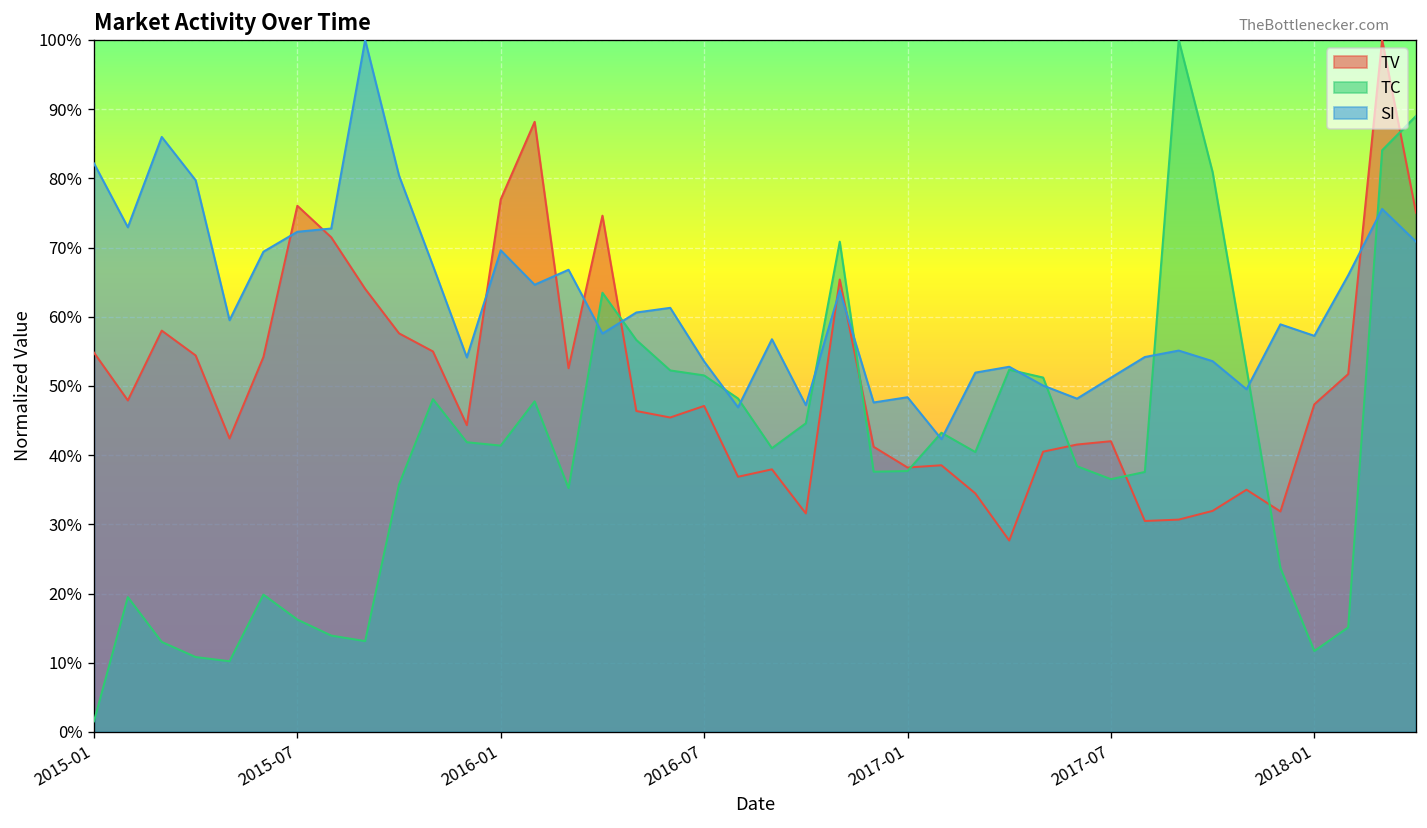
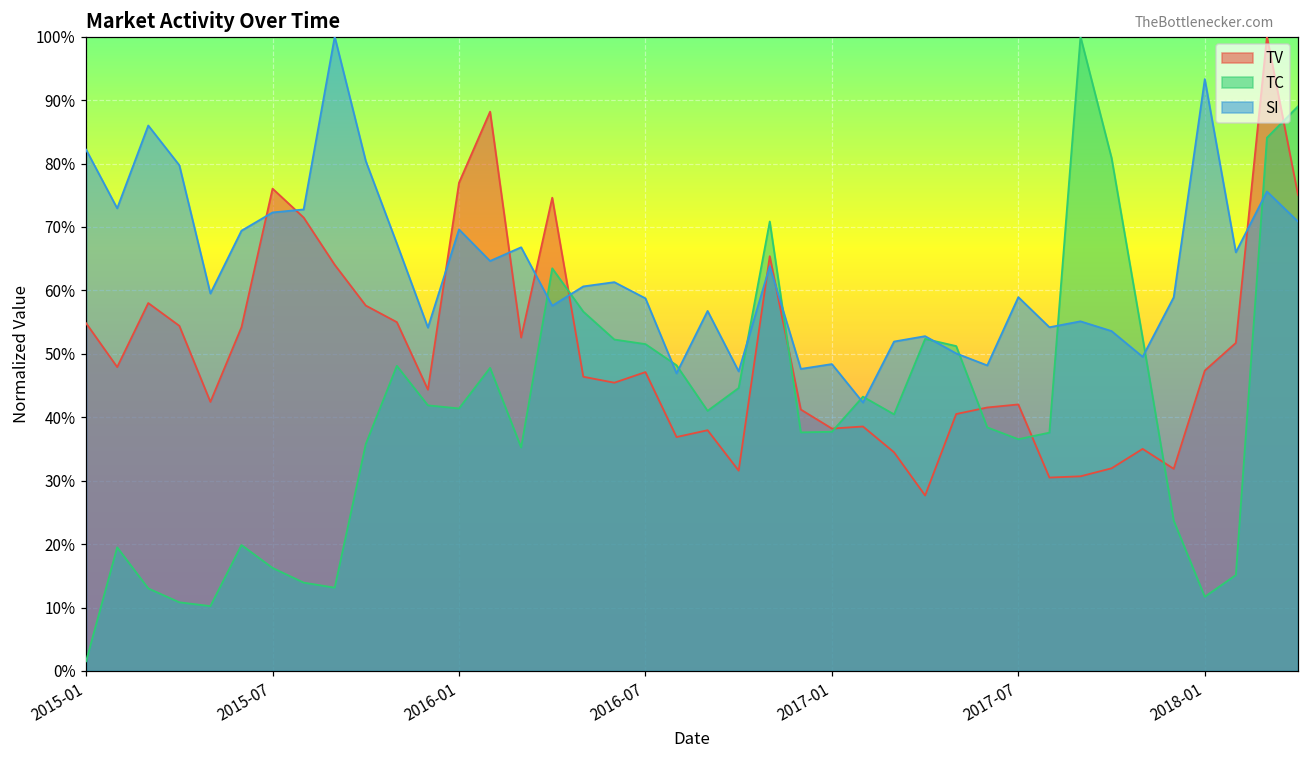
  {
    "TV": {
      "2015-01": "55%",
      "2015-07": "76%",
      "2016-01": "77%",
      "2016-07": "47%",
      "2017-01": "38%",
      "2017-07": "42%",
      "2018-01": "47%"
    },
    "TC": {
      "2015-01": "2%",
      "2015-07": "16%",
      "2016-01": "41%",
      "2016-07": "52%",
      "2017-01": "38%",
      "2017-07": "37%",
      "2018-01": "12%"
    },
    "SI": {
      "2015-01": "82%",
      "2015-07": "72%",
      "2016-01": "70%",
-     "2016-07": "54%",
+     "2016-07": "59%",
      "2017-01": "48%",
-     "2017-07": "51%",
-     "2018-01": "57%"
+     "2017-07": "59%",
+     "2018-01": "93%"
    }
  }
